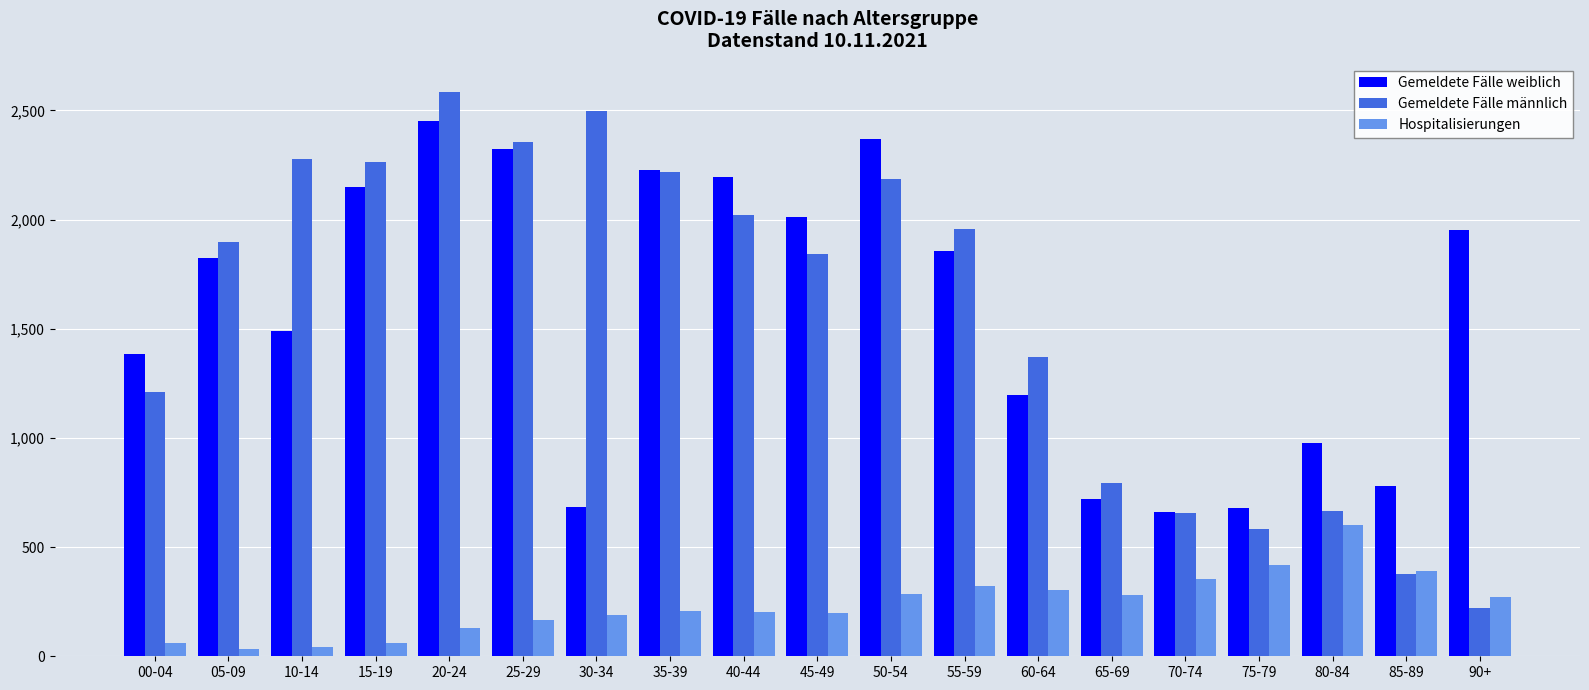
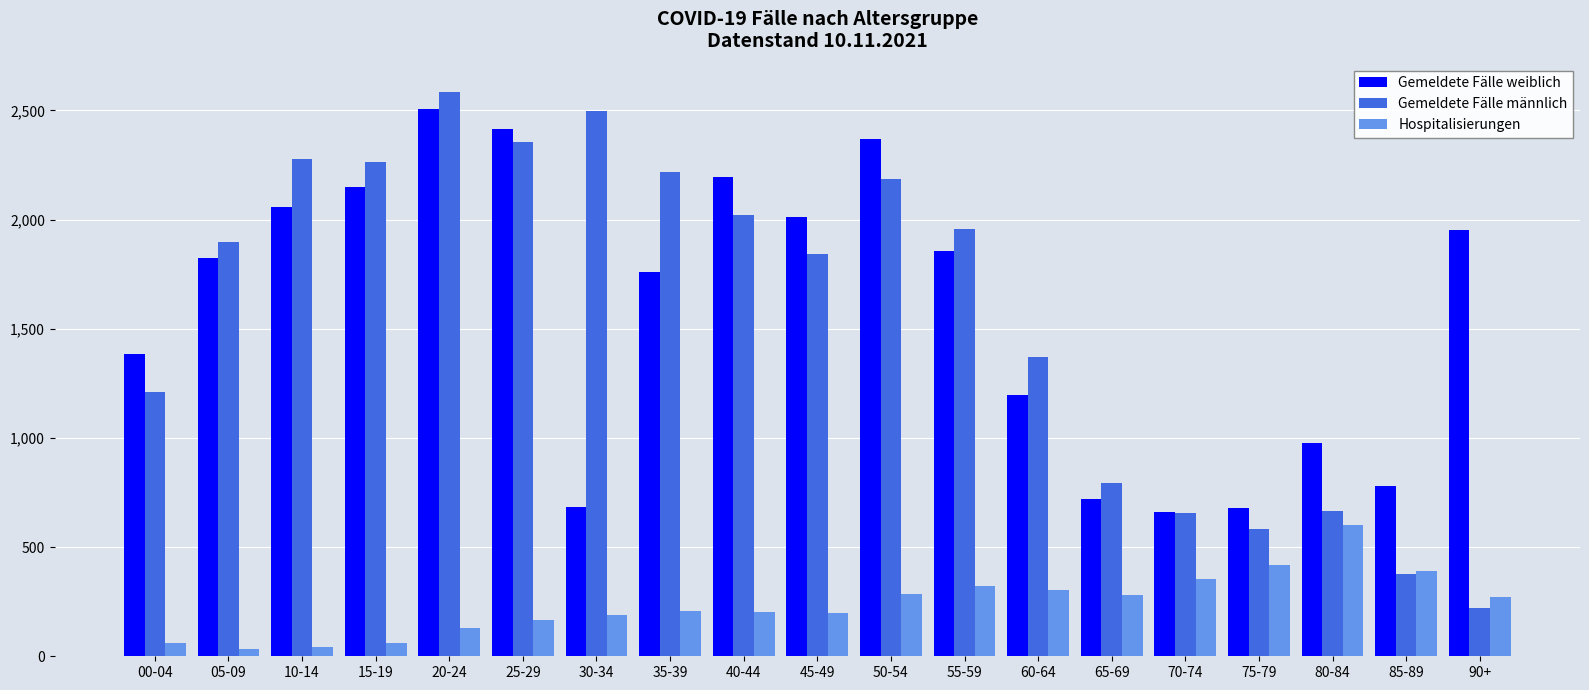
  {
    "Gemeldete Fälle weiblich": {
      "00-04": "1,380",
      "05-09": "1,830",
-     "10-14": "1,490",
+     "10-14": "2,060",
      "15-19": "2,150",
-     "20-24": "2,450",
-     "25-29": "2,320",
+     "20-24": "2,510",
+     "25-29": "2,420",
      "30-34": "680",
-     "35-39": "2,230",
+     "35-39": "1,760",
      "40-44": "2,190",
      "45-49": "2,010",
      "50-54": "2,370",
      "55-59": "1,850",
      "60-64": "1,200",
      "65-69": "720",
      "70-74": "660",
      "75-79": "680",
      "80-84": "980",
      "85-89": "780",
      "90+": "1,950"
    }
  }
